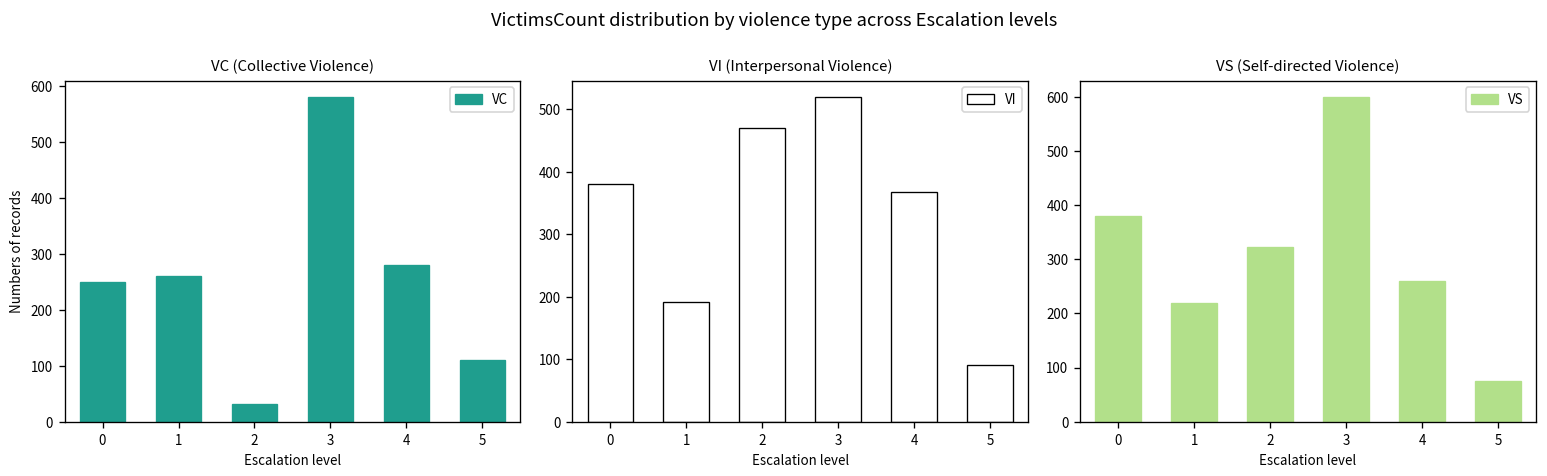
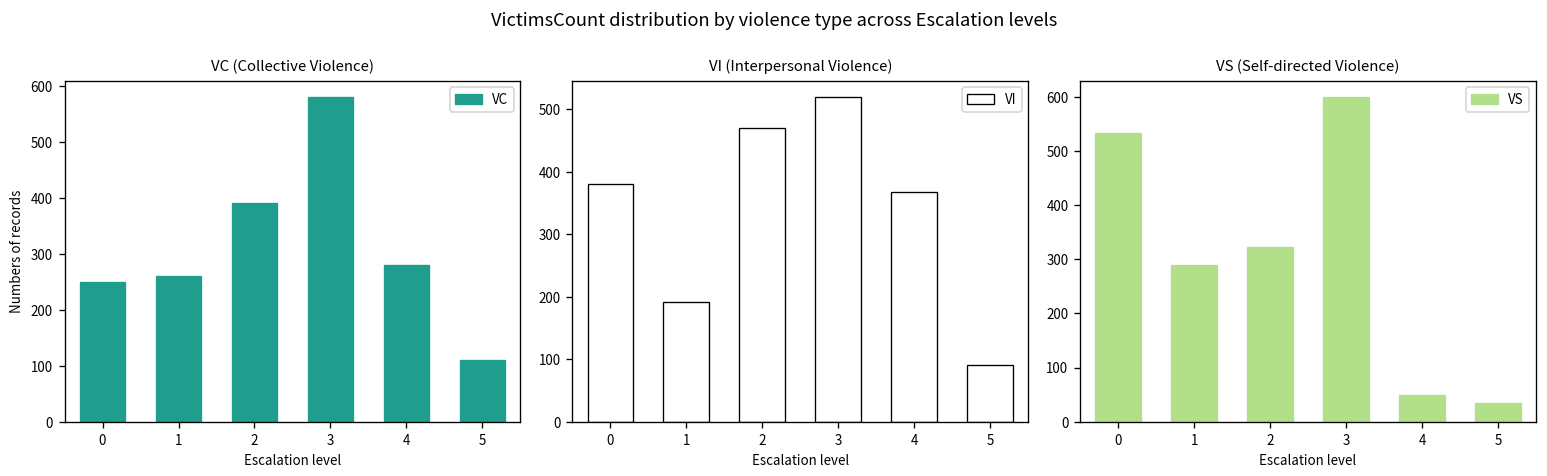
  {
    "VC (Collective Violence)": {
      "0": 250,
      "1": 260,
-     "2": 30,
+     "2": 390,
      "3": 580,
      "4": 280,
      "5": 110
    },
    "VI (Interpersonal Violence)": {
      "0": 380,
      "1": 190,
      "2": 470,
      "3": 520,
      "4": 370,
      "5": 90
    },
    "VS (Self-directed Violence)": {
-     "0": 380,
-     "1": 220,
+     "0": 530,
+     "1": 290,
      "2": 320,
      "3": 600,
-     "4": 260,
-     "5": 80
+     "4": 50,
+     "5": 40
    }
  }
